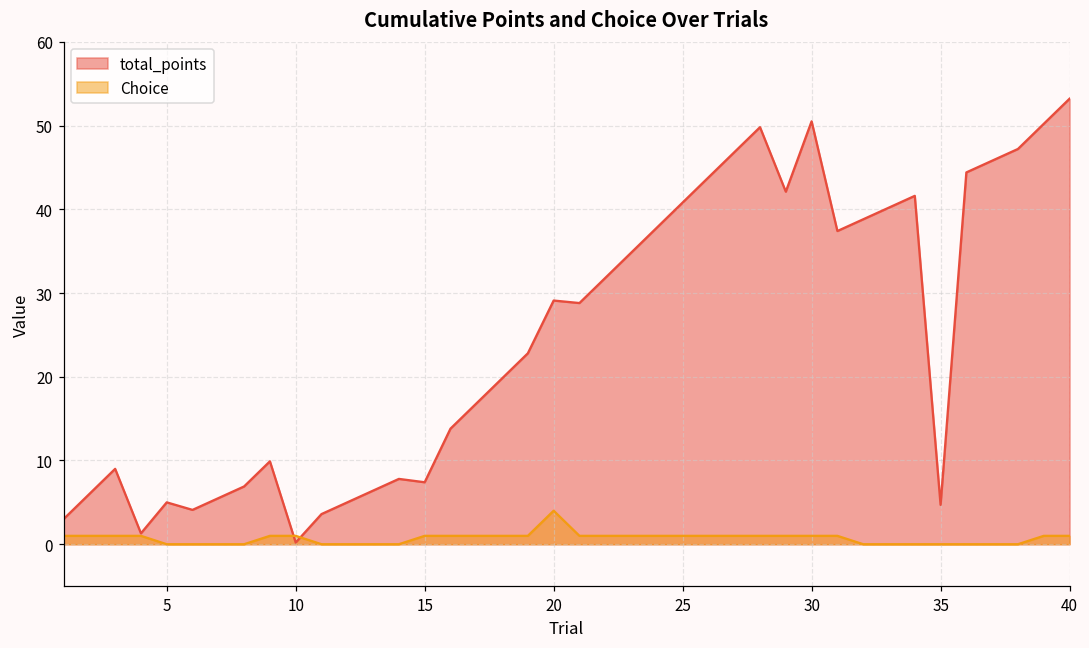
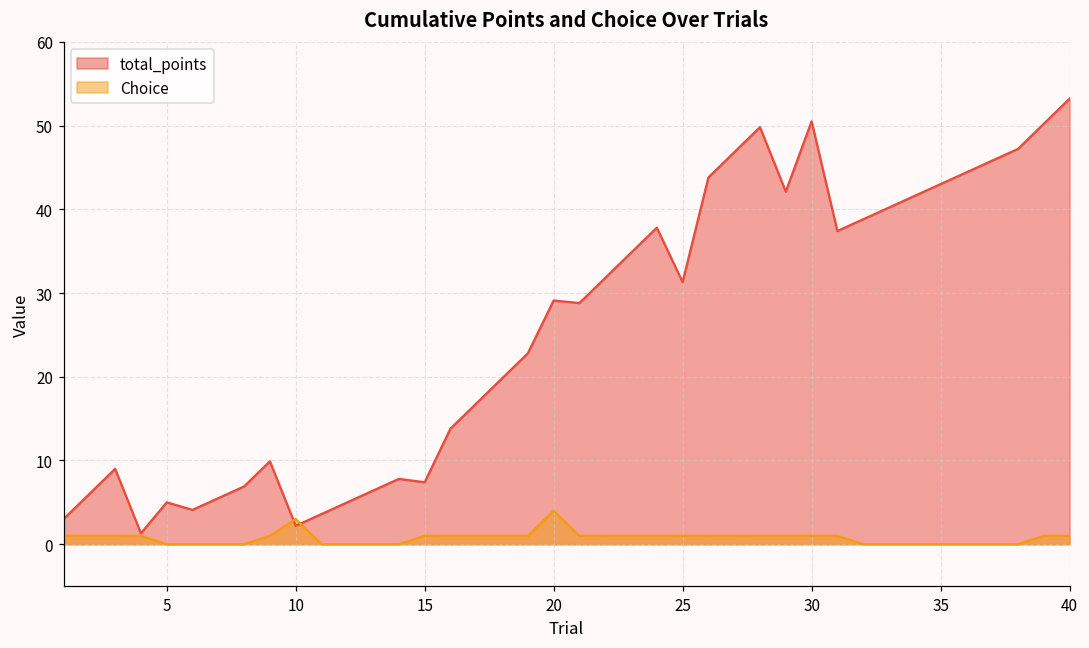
  {
    "total_points": {
      "5": 5,
-     "10": 0,
+     "10": 2,
      "15": 7,
      "20": 29,
-     "25": 41,
+     "25": 31,
      "30": 51,
-     "35": 5,
+     "35": 43,
      "40": 53
    },
    "Choice": {
      "5": 0,
-     "10": 1,
+     "10": 3,
      "15": 1,
      "20": 4,
      "25": 1,
      "30": 1,
      "35": 0,
      "40": 1
    }
  }
